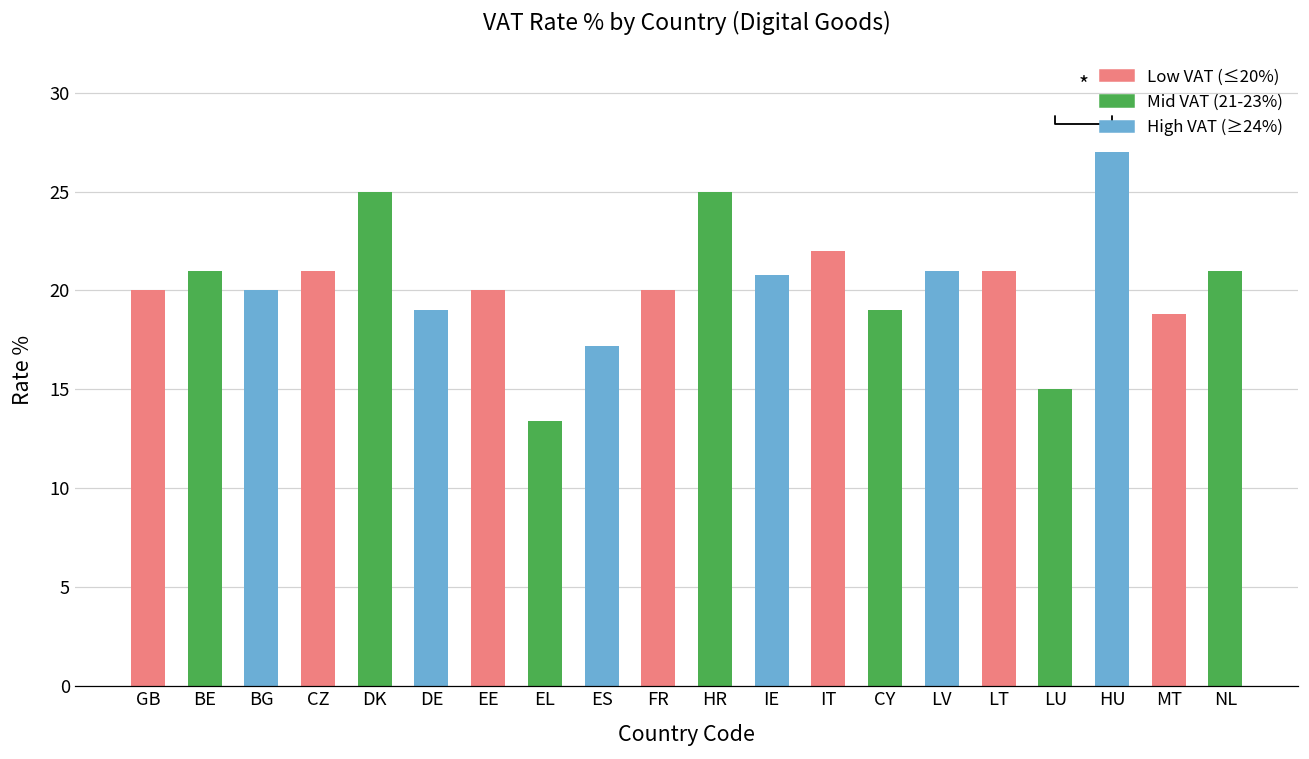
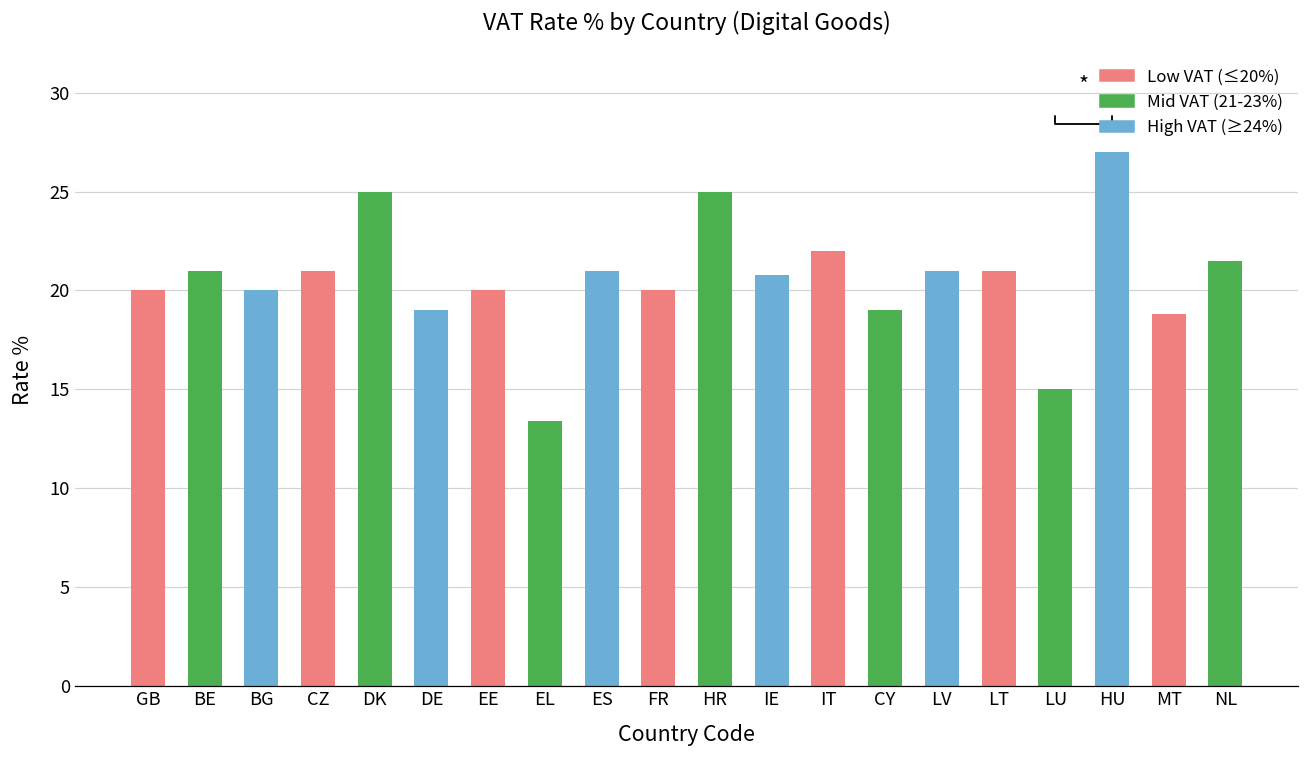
  {
    "GB": 20.0,
    "BE": 21.0,
    "BG": 20.0,
    "CZ": 21.0,
    "DK": 25.0,
    "DE": 19.0,
    "EE": 20.0,
    "EL": 13.4,
-   "ES": 17.2,
+   "ES": 21.0,
    "FR": 20.0,
    "HR": 25.0,
    "IE": 20.8,
    "IT": 22.0,
    "CY": 19.0,
    "LV": 21.0,
    "LT": 21.0,
    "LU": 15.0,
    "HU": 27.0,
    "MT": 18.8,
-   "NL": 21.0
+   "NL": 21.5
  }
